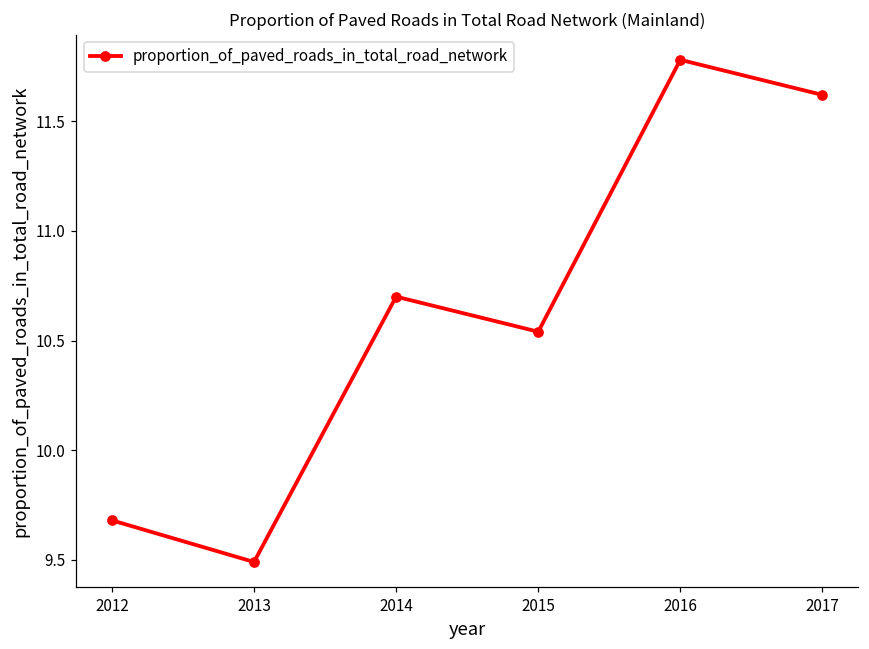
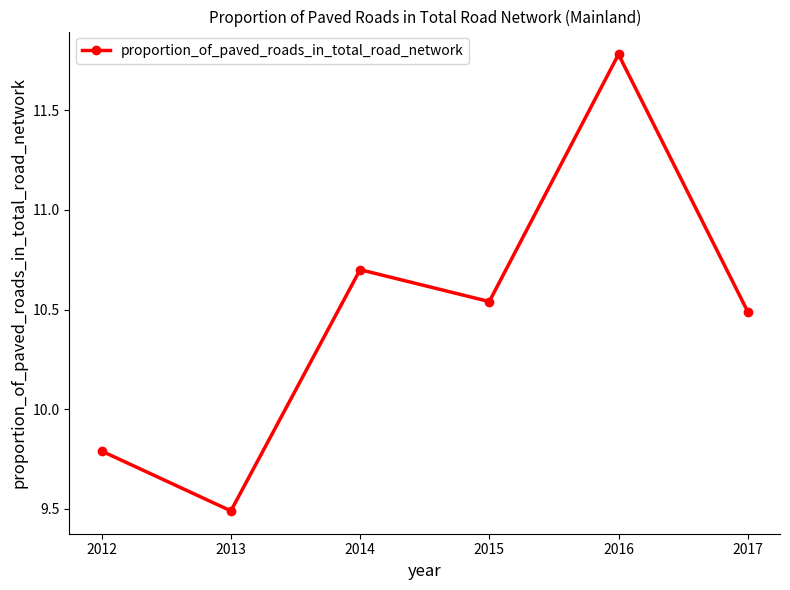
  {
-   "2012": 9.68,
+   "2012": 9.79,
    "2013": 9.49,
    "2014": 10.70,
    "2015": 10.54,
    "2016": 11.78,
-   "2017": 11.62
+   "2017": 10.49
  }
